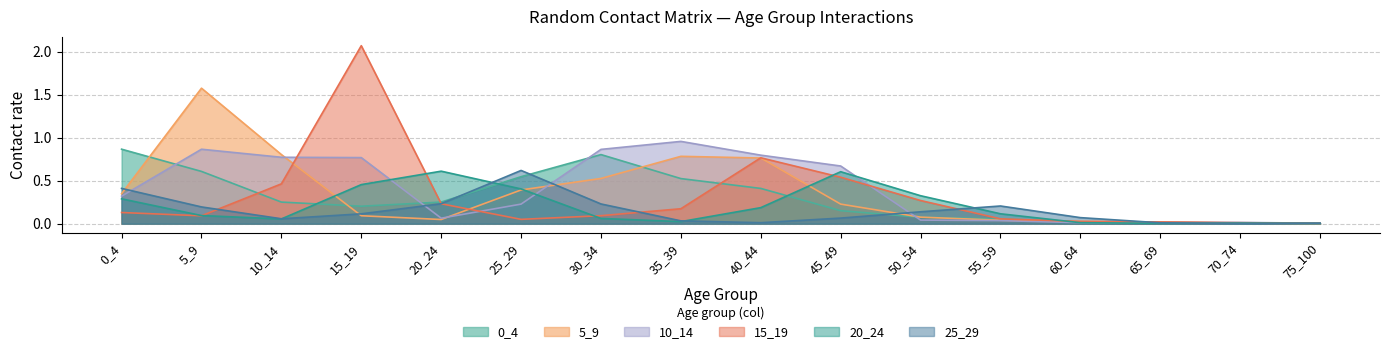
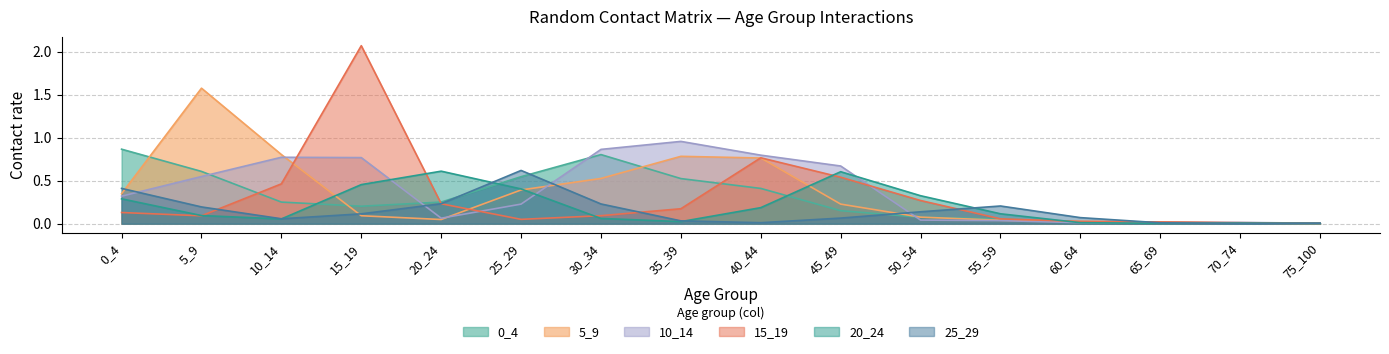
  {
    "10_14": {
-     "5_9": 0.9,
+     "5_9": 0.5,
      "10_14": 0.8,
      "15_19": 0.8,
      "25_29": 0.2,
      "30_34": 0.9,
      "35_39": 1.0,
      "40_44": 0.8,
      "45_49": 0.7,
      "50_54": 0.0
    }
  }
